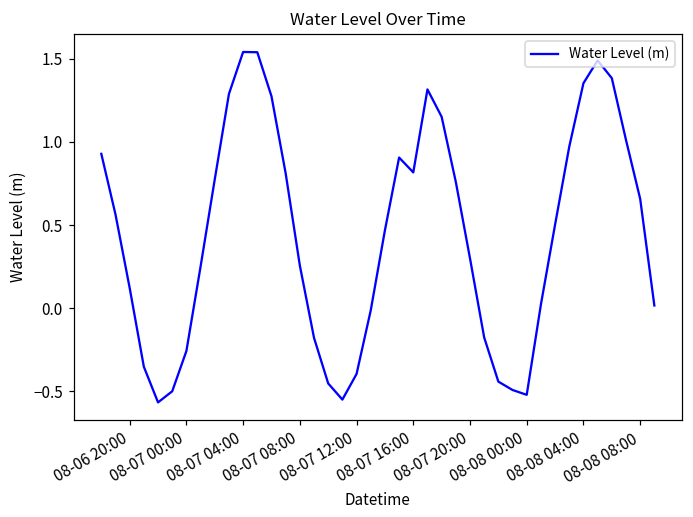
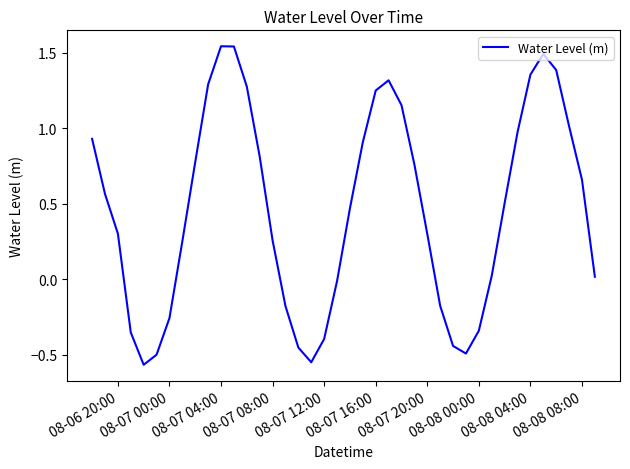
  {
-   "08-06 20:00": 0.12,
+   "08-06 20:00": 0.30,
    "08-07 00:00": -0.26,
    "08-07 04:00": 1.54,
    "08-07 08:00": 0.26,
    "08-07 12:00": -0.40,
-   "08-07 16:00": 0.82,
+   "08-07 16:00": 1.25,
    "08-07 20:00": 0.30,
-   "08-08 00:00": -0.52,
+   "08-08 00:00": -0.34,
    "08-08 04:00": 1.35,
    "08-08 08:00": 0.66
  }
